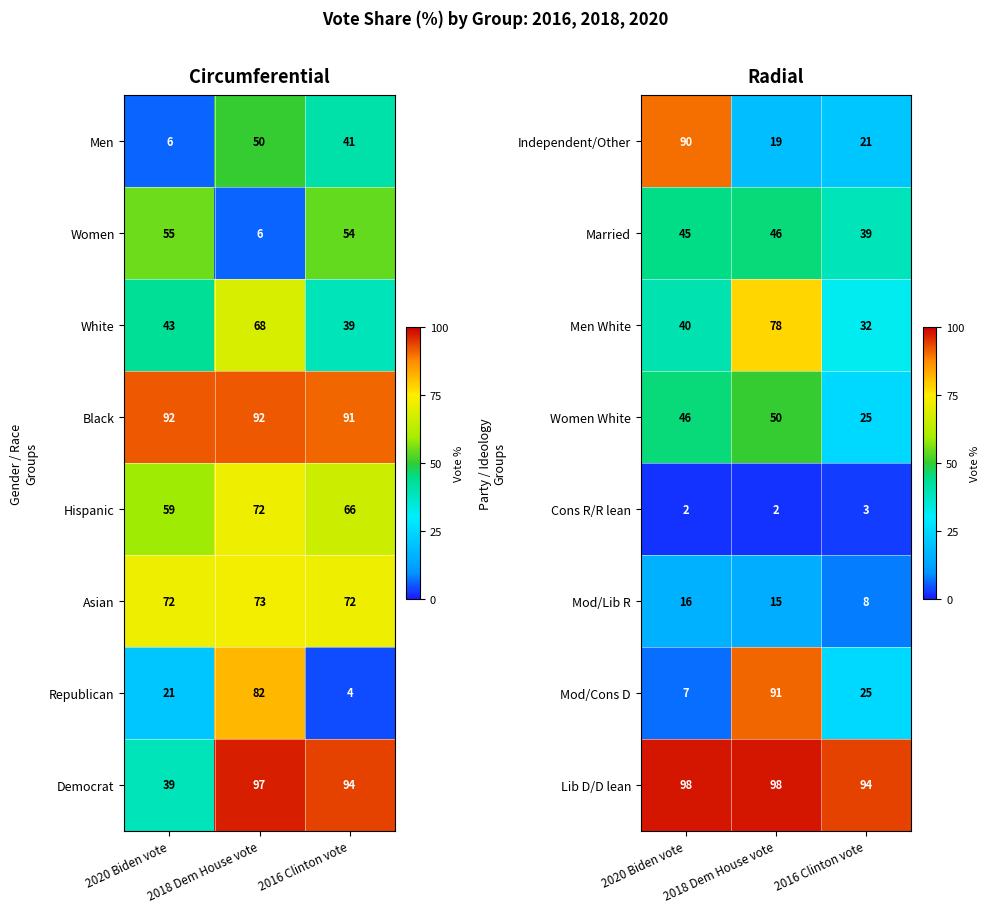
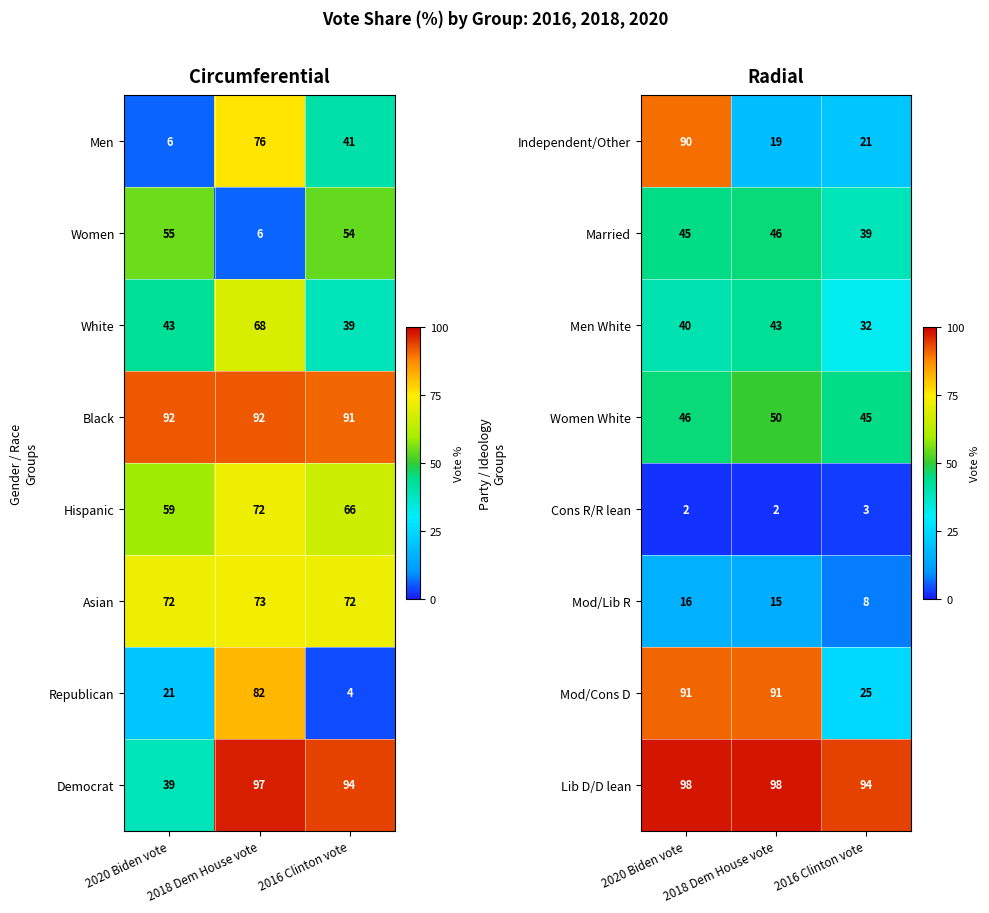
  {
    "Circumferential": {
      "Men": {
        "2020 Biden vote": 6,
-       "2018 Dem House vote": 50,
+       "2018 Dem House vote": 76,
        "2016 Clinton vote": 41
      },
      "Women": {
        "2020 Biden vote": 55,
        "2018 Dem House vote": 6,
        "2016 Clinton vote": 54
      },
      "White": {
        "2020 Biden vote": 43,
        "2018 Dem House vote": 68,
        "2016 Clinton vote": 39
      },
      "Black": {
        "2020 Biden vote": 92,
        "2018 Dem House vote": 92,
        "2016 Clinton vote": 91
      },
      "Hispanic": {
        "2020 Biden vote": 59,
        "2018 Dem House vote": 72,
        "2016 Clinton vote": 66
      },
      "Asian": {
        "2020 Biden vote": 72,
        "2018 Dem House vote": 73,
        "2016 Clinton vote": 72
      },
      "Republican": {
        "2020 Biden vote": 21,
        "2018 Dem House vote": 82,
        "2016 Clinton vote": 4
      },
      "Democrat": {
        "2020 Biden vote": 39,
        "2018 Dem House vote": 97,
        "2016 Clinton vote": 94
      }
    },
    "Radial": {
      "Independent/Other": {
        "2020 Biden vote": 90,
        "2018 Dem House vote": 19,
        "2016 Clinton vote": 21
      },
      "Married": {
        "2020 Biden vote": 45,
        "2018 Dem House vote": 46,
        "2016 Clinton vote": 39
      },
      "Men White": {
        "2020 Biden vote": 40,
-       "2018 Dem House vote": 78,
+       "2018 Dem House vote": 43,
        "2016 Clinton vote": 32
      },
      "Women White": {
        "2020 Biden vote": 46,
        "2018 Dem House vote": 50,
-       "2016 Clinton vote": 25
+       "2016 Clinton vote": 45
      },
      "Cons R/R lean": {
        "2020 Biden vote": 2,
        "2018 Dem House vote": 2,
        "2016 Clinton vote": 3
      },
      "Mod/Lib R": {
        "2020 Biden vote": 16,
        "2018 Dem House vote": 15,
        "2016 Clinton vote": 8
      },
      "Mod/Cons D": {
-       "2020 Biden vote": 7,
+       "2020 Biden vote": 91,
        "2018 Dem House vote": 91,
        "2016 Clinton vote": 25
      },
      "Lib D/D lean": {
        "2020 Biden vote": 98,
        "2018 Dem House vote": 98,
        "2016 Clinton vote": 94
      }
    }
  }
